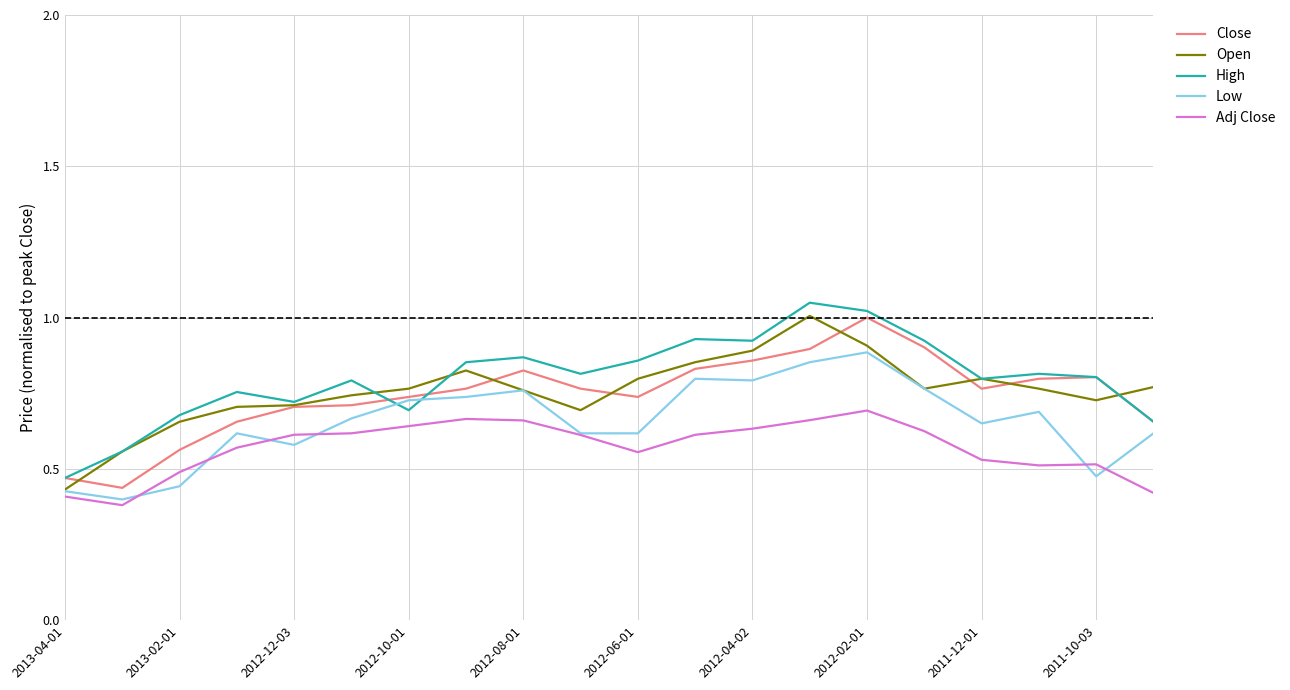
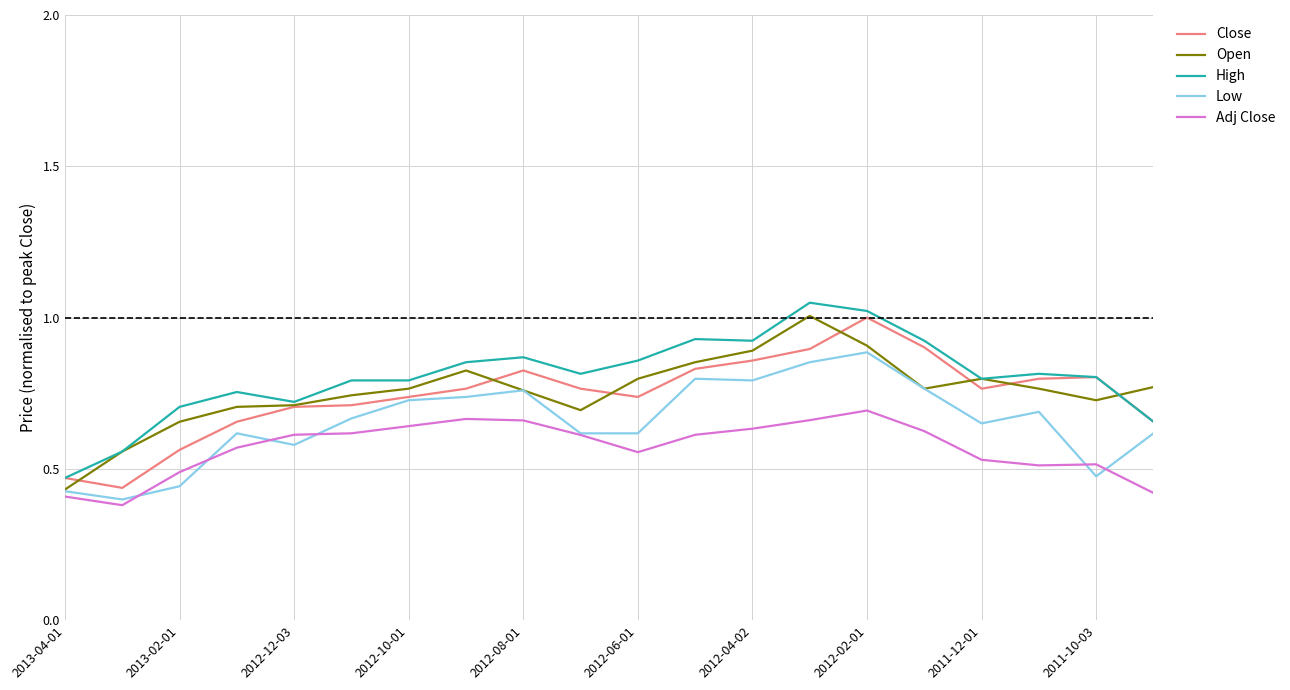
  {
    "Close": {
      "2013-02-01": 0.56,
      "2012-10-01": 0.74,
      "2012-08-01": 0.83,
      "2012-06-01": 0.74,
      "2012-04-02": 0.86,
      "2012-02-01": 1.00,
      "2011-12-01": 0.77
    },
    "Open": {
      "2013-02-01": 0.66,
      "2012-10-01": 0.77,
      "2012-06-01": 0.80,
      "2012-04-02": 0.89,
      "2012-02-01": 0.91,
      "2011-10-03": 0.73
    },
    "High": {
-     "2013-02-01": 0.68,
+     "2013-02-01": 0.70,
      "2012-12-03": 0.72,
-     "2012-10-01": 0.69,
+     "2012-10-01": 0.79,
      "2012-08-01": 0.87,
      "2012-06-01": 0.86,
      "2012-04-02": 0.92,
      "2012-02-01": 1.02
    },
    "Low": {
      "2013-02-01": 0.44,
      "2012-12-03": 0.58,
      "2012-10-01": 0.73,
      "2012-06-01": 0.62,
      "2012-04-02": 0.79,
      "2012-02-01": 0.89,
      "2011-12-01": 0.65,
      "2011-10-03": 0.48
    },
    "Adj Close": {
      "2013-04-01": 0.41,
      "2013-02-01": 0.49,
      "2012-12-03": 0.61,
      "2012-10-01": 0.64,
      "2012-08-01": 0.66,
      "2012-06-01": 0.56,
      "2012-04-02": 0.63,
      "2012-02-01": 0.69,
      "2011-12-01": 0.53,
      "2011-10-03": 0.51
    }
  }
